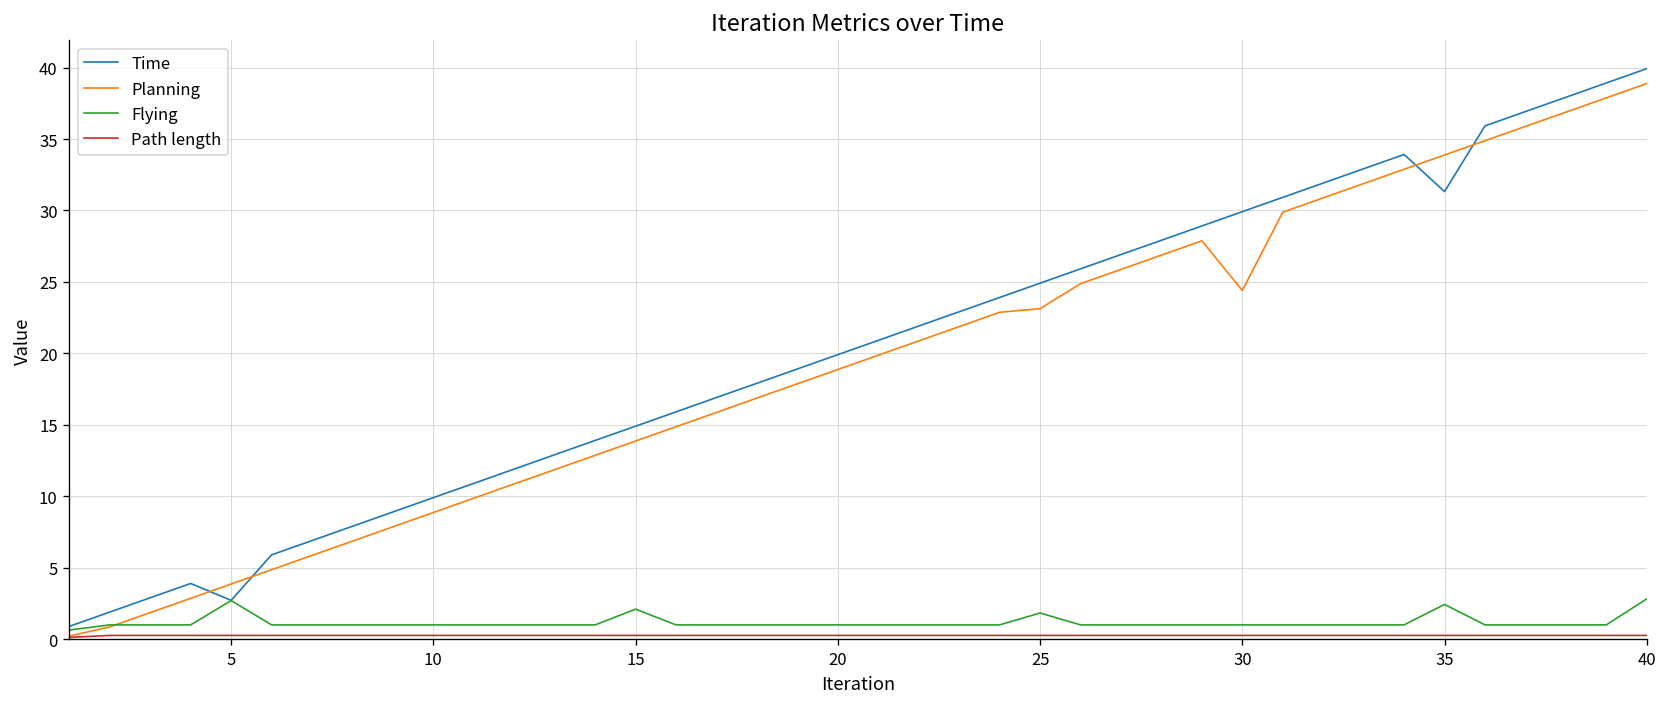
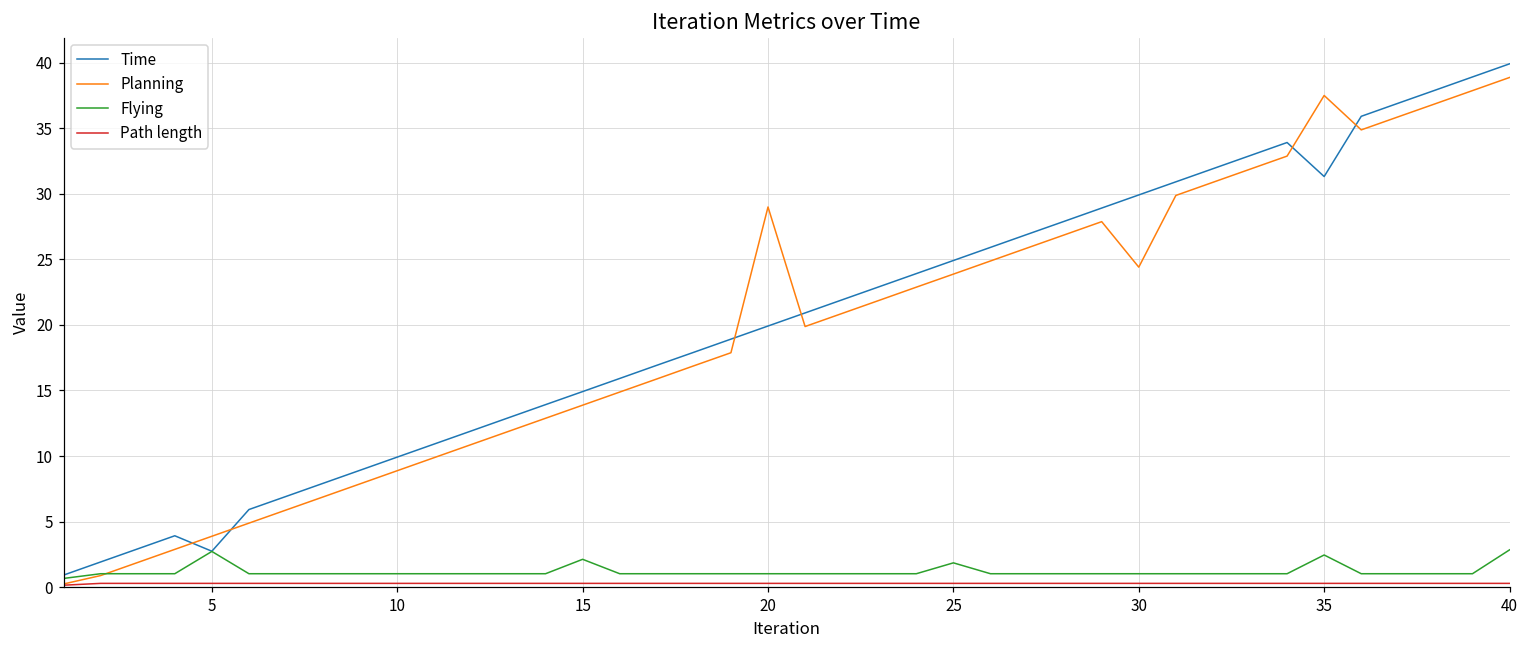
  {
    "Time": {
      "10": 9.9,
      "15": 14.9,
      "20": 19.9,
      "25": 24.9,
      "30": 29.9,
      "35": 31.3,
      "40": 39.9
    },
    "Planning": {
      "5": 3.9,
      "10": 8.9,
      "15": 13.9,
-     "20": 18.9,
-     "25": 23.1,
+     "20": 29.0,
+     "25": 23.9,
      "30": 24.4,
-     "35": 33.9,
+     "35": 37.5,
      "40": 38.9
    },
    "Flying": {
      "10": 1.0,
      "15": 2.1,
      "20": 1.0,
      "25": 1.9,
      "30": 1.0,
      "35": 2.5,
      "40": 2.8
    },
    "Path length": {
      "5": 0.3,
      "10": 0.3,
      "15": 0.3,
      "20": 0.3,
      "25": 0.3,
      "30": 0.3,
      "35": 0.3,
      "40": 0.3
    }
  }
